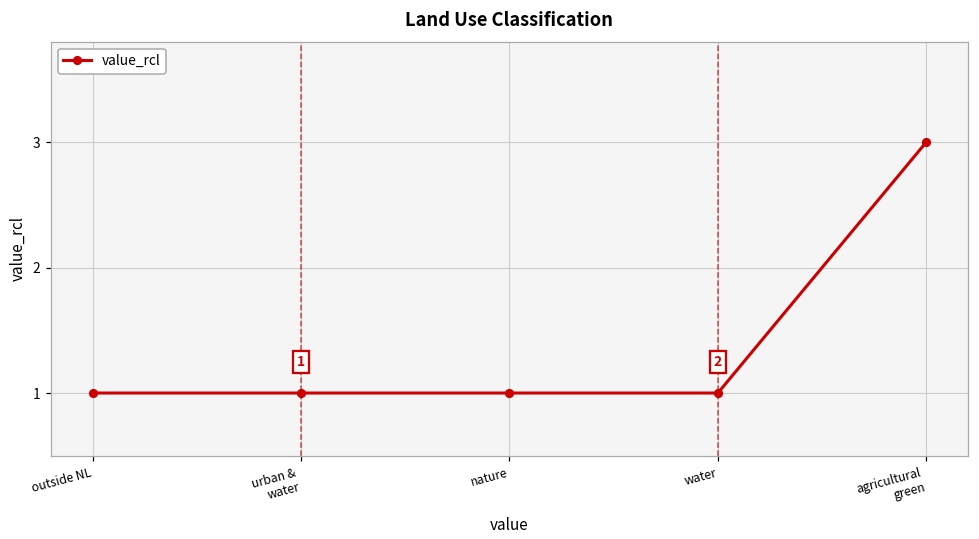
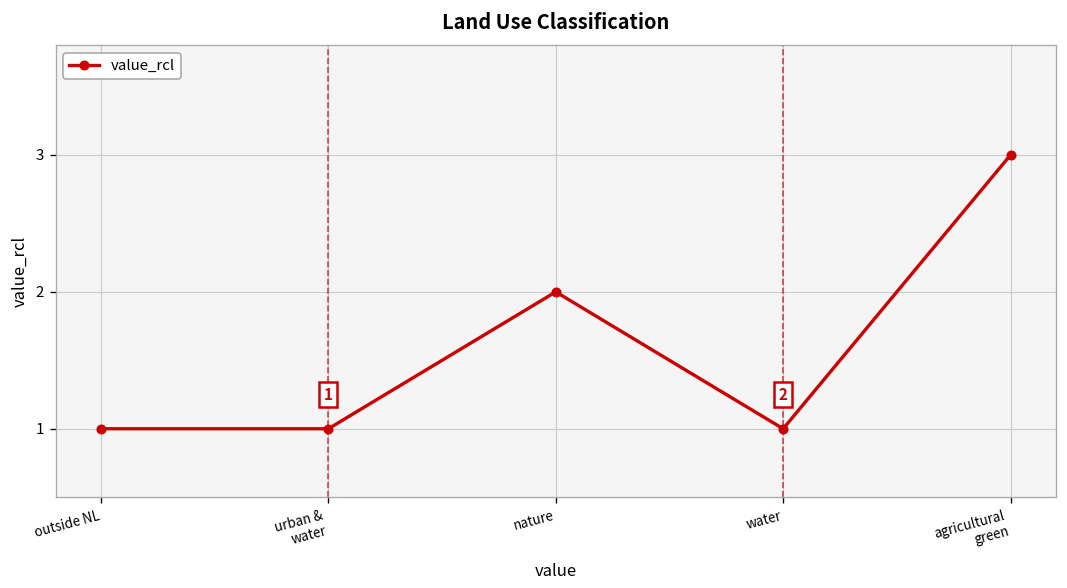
  {
    "outside NL": 1,
-   "nature": 1,
+   "nature": 2,
    "agricultural green": 3
  }
